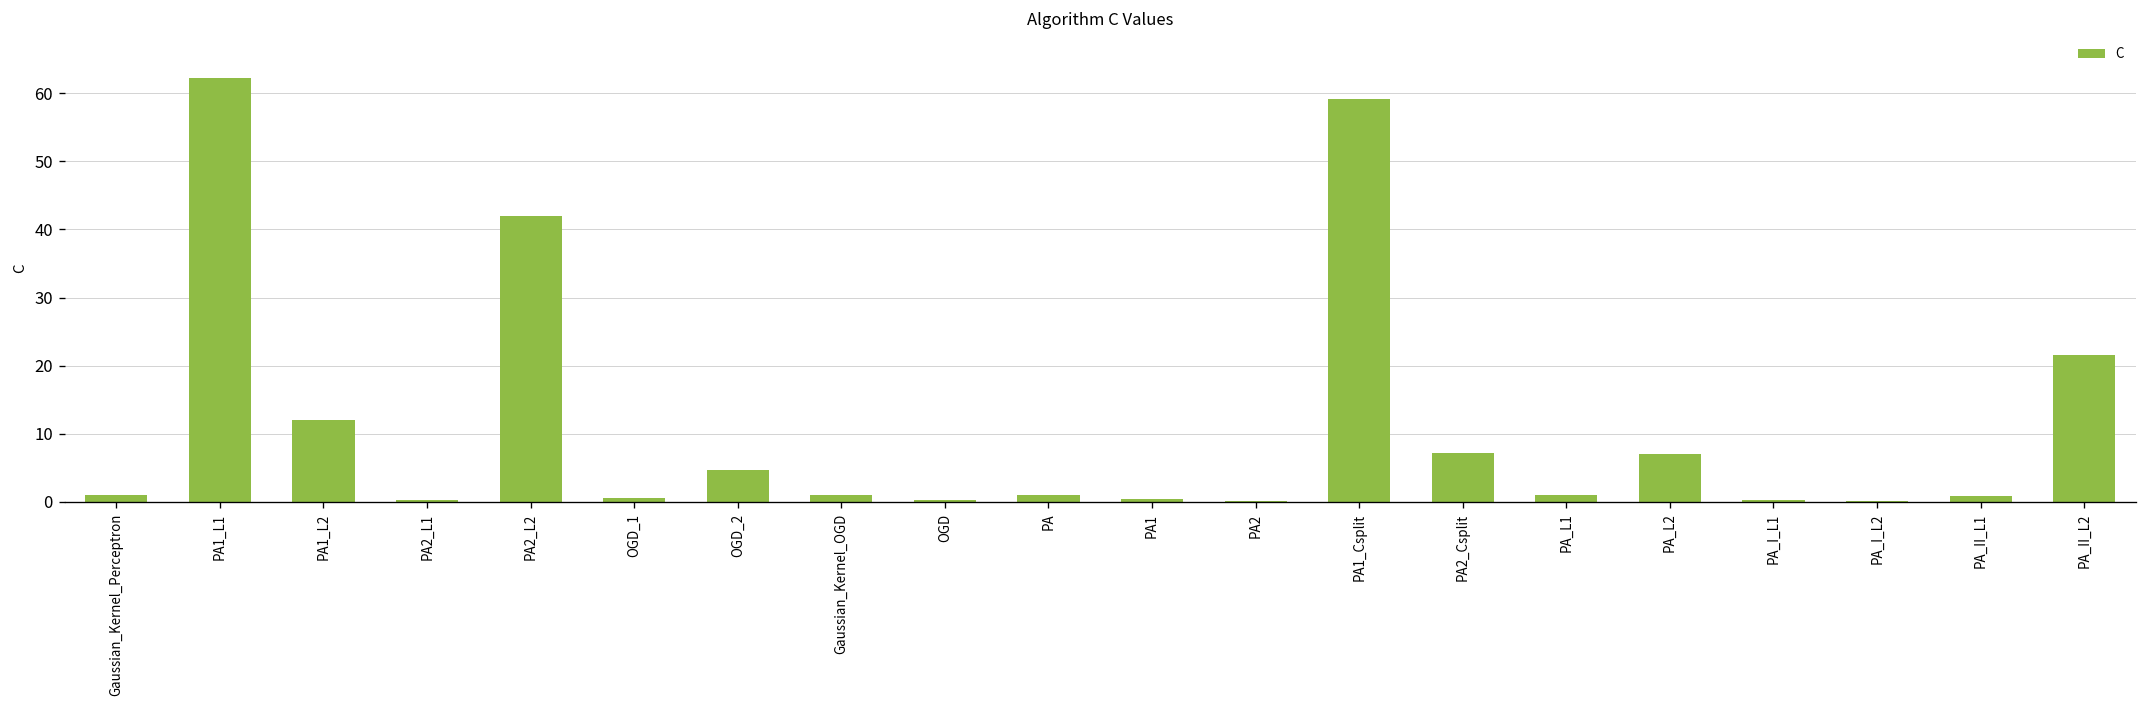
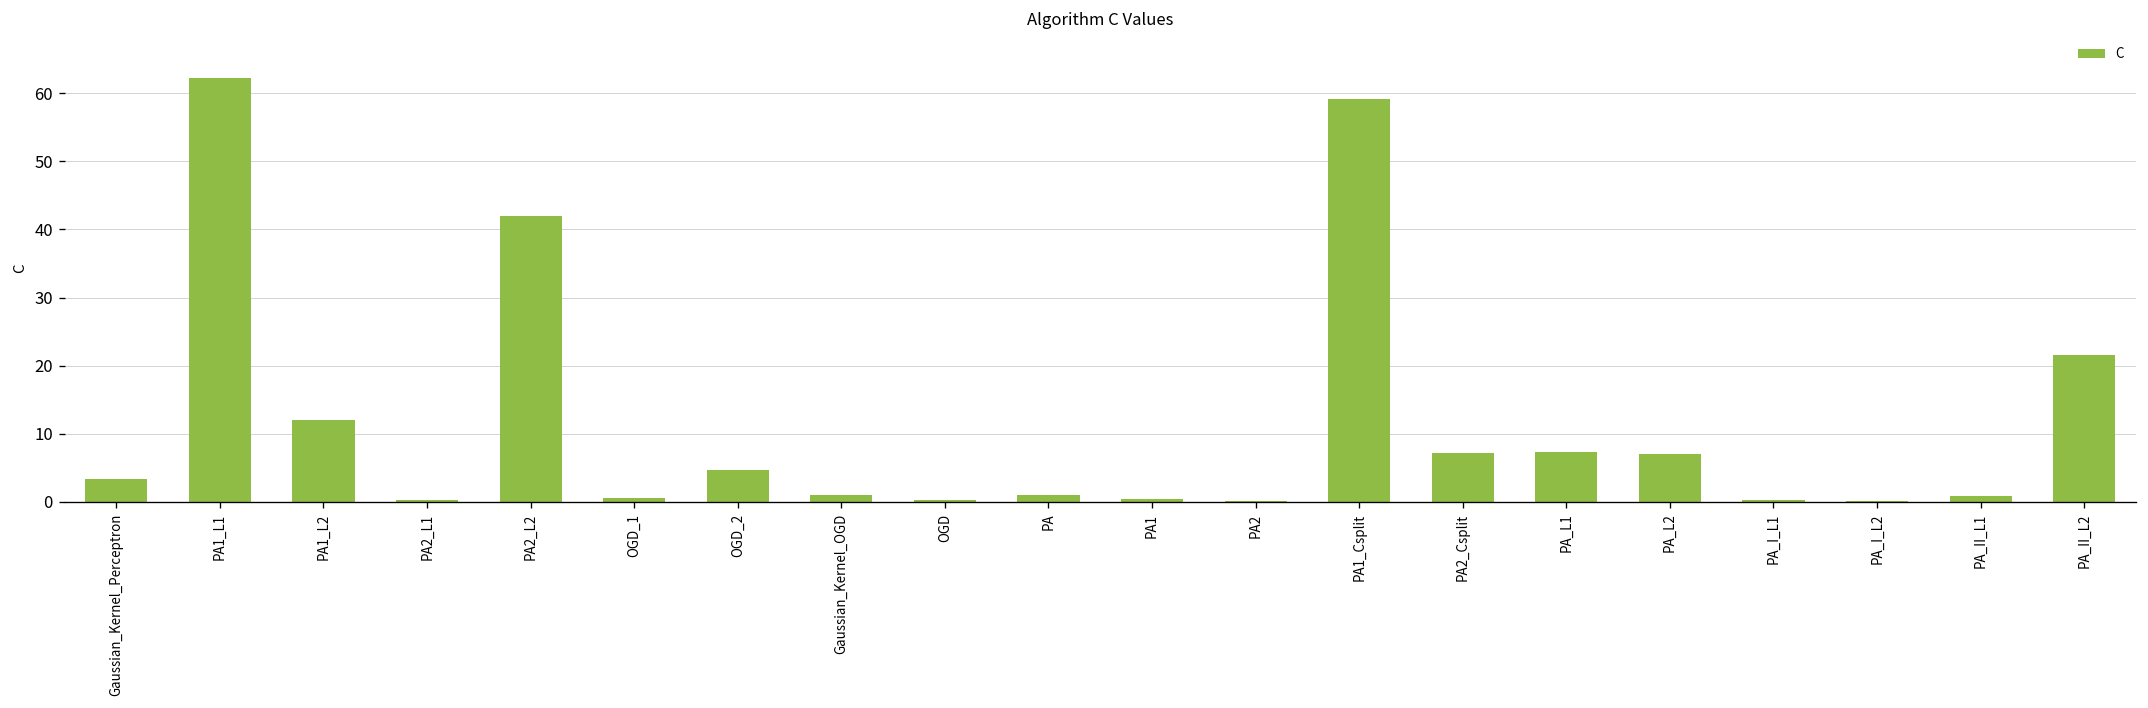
  {
-   "Gaussian_Kernel_Perceptron": 1,
+   "Gaussian_Kernel_Perceptron": 3,
    "PA1_L1": 62,
    "PA1_L2": 12,
    "PA2_L2": 42,
    "OGD_1": 1,
    "OGD_2": 5,
    "Gaussian_Kernel_OGD": 1,
    "PA": 1,
    "PA1_Csplit": 59,
    "PA2_Csplit": 7,
-   "PA_L1": 1,
+   "PA_L1": 7,
    "PA_L2": 7,
    "PA_II_L1": 1,
    "PA_II_L2": 22
  }
